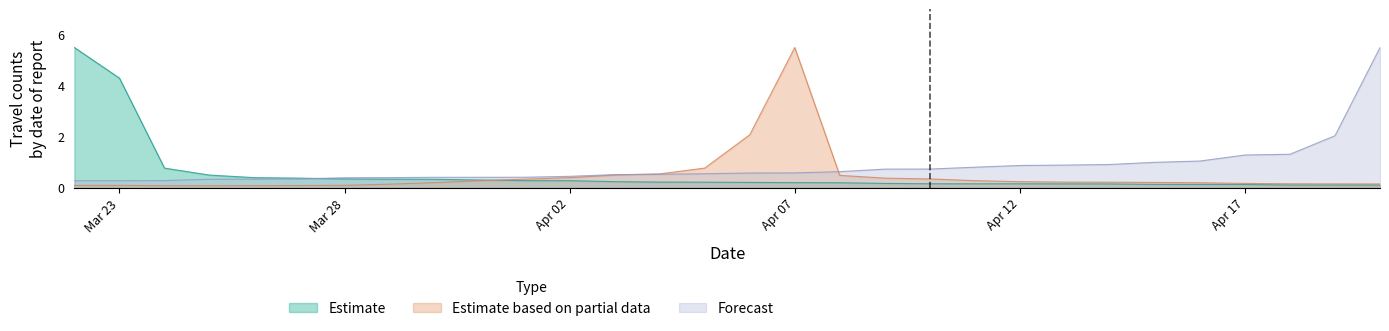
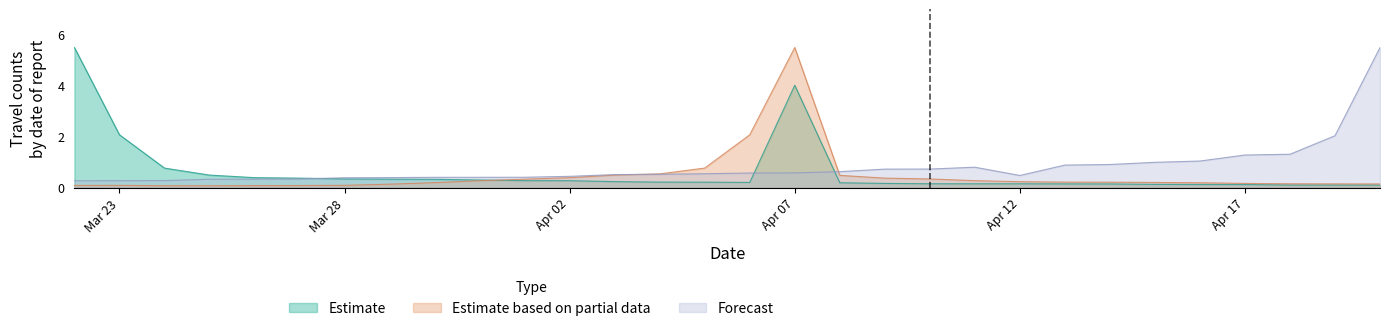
  {
    "Estimate": {
-     "Mar 23": 4.3,
+     "Mar 23": 2.1,
      "Apr 02": 0.3,
-     "Apr 07": 0.2
+     "Apr 07": 4.0
    },
    "Estimate based on partial data": {
      "Mar 23": 0.1,
      "Mar 28": 0.1,
      "Apr 07": 5.5
    },
    "Forecast": {
      "Mar 23": 0.3,
      "Apr 07": 0.6,
-     "Apr 12": 0.9,
+     "Apr 12": 0.5,
      "Apr 17": 1.3
    }
  }
